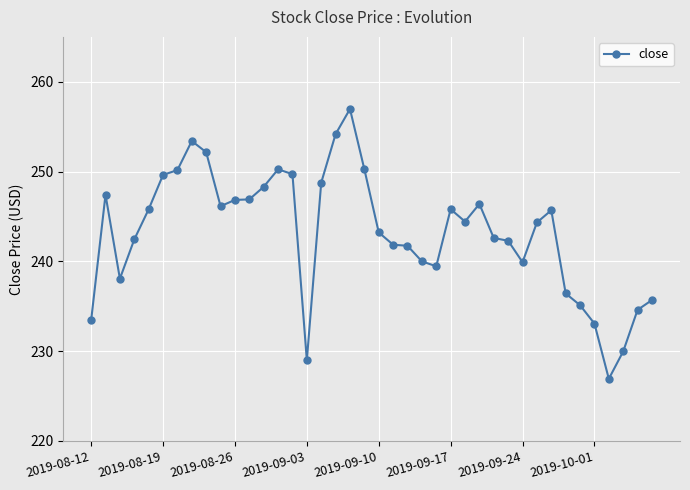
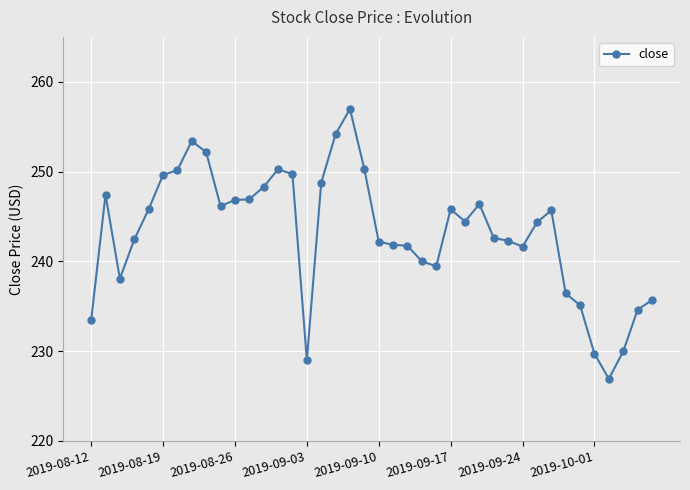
  {
    "2019-08-12": 233,
    "2019-08-19": 250,
    "2019-08-26": 247,
    "2019-09-03": 229,
-   "2019-09-10": 243,
+   "2019-09-10": 242,
    "2019-09-17": 246,
-   "2019-09-24": 240,
-   "2019-10-01": 233
+   "2019-09-24": 242,
+   "2019-10-01": 230
  }
